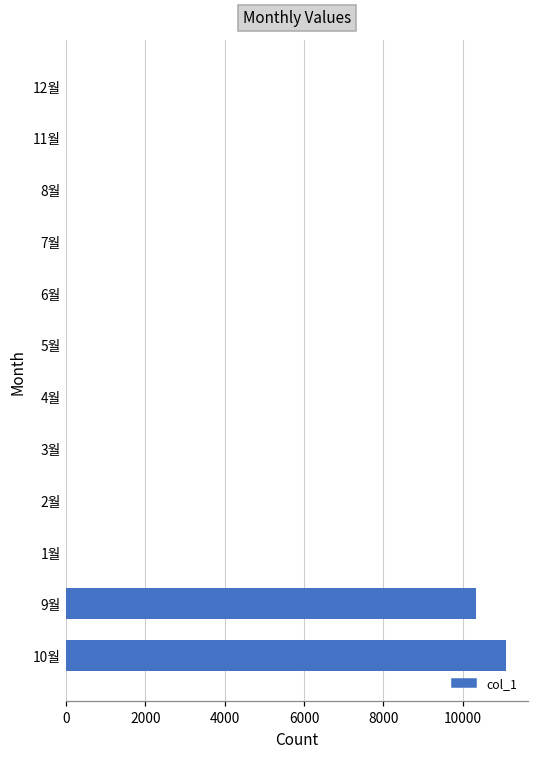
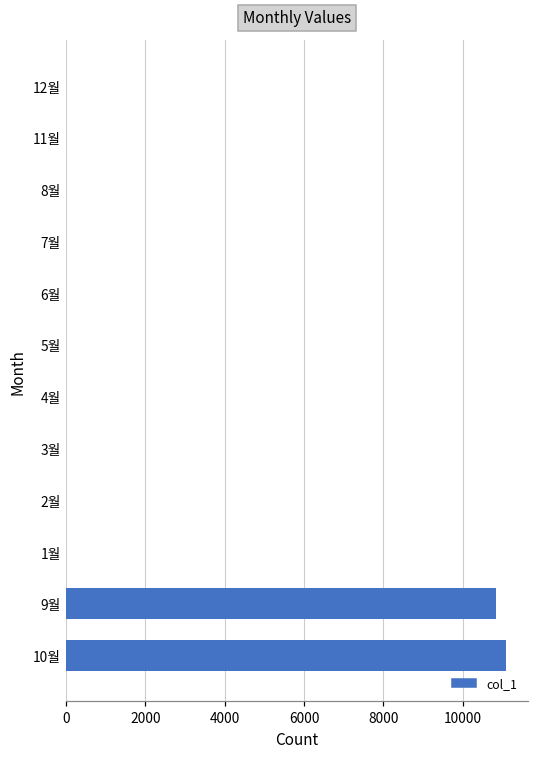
  {
    "12월": 0,
    "11월": 0,
    "8월": 0,
    "7월": 0,
    "6월": 0,
    "5월": 0,
    "4월": 0,
    "3월": 0,
    "2월": 0,
    "1월": 0,
-   "9월": 10300,
+   "9월": 10800,
    "10월": 11100
  }
